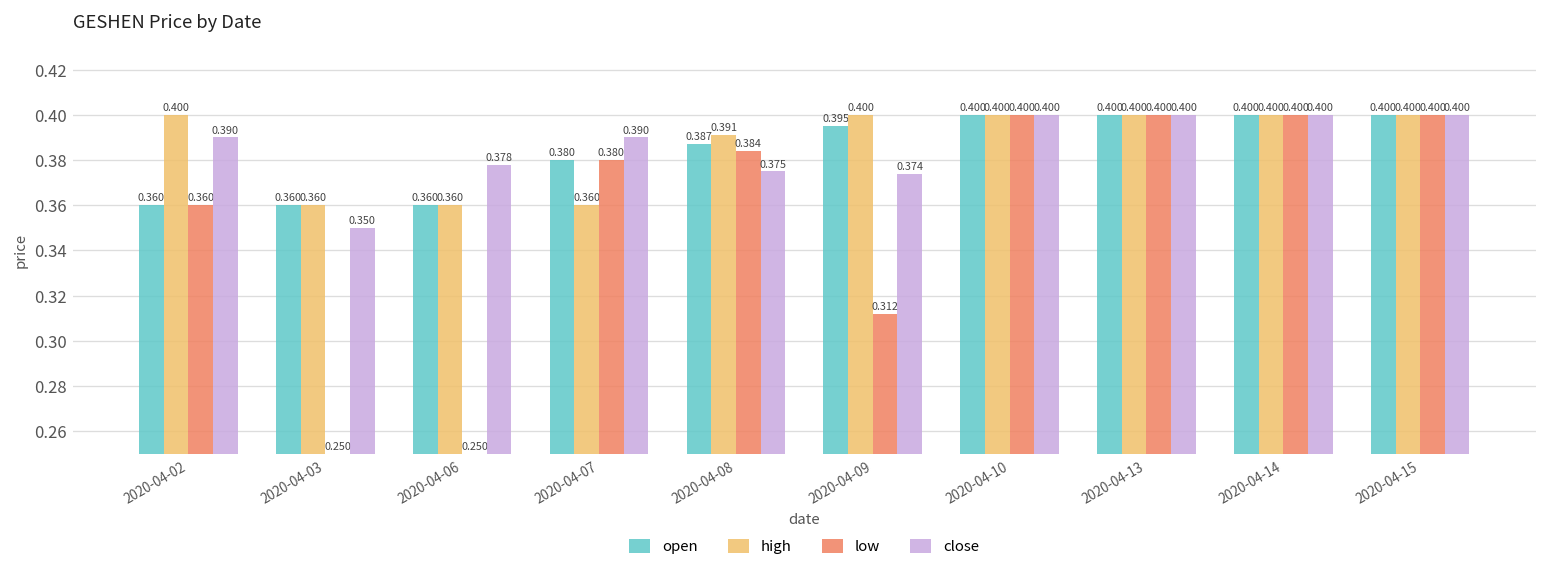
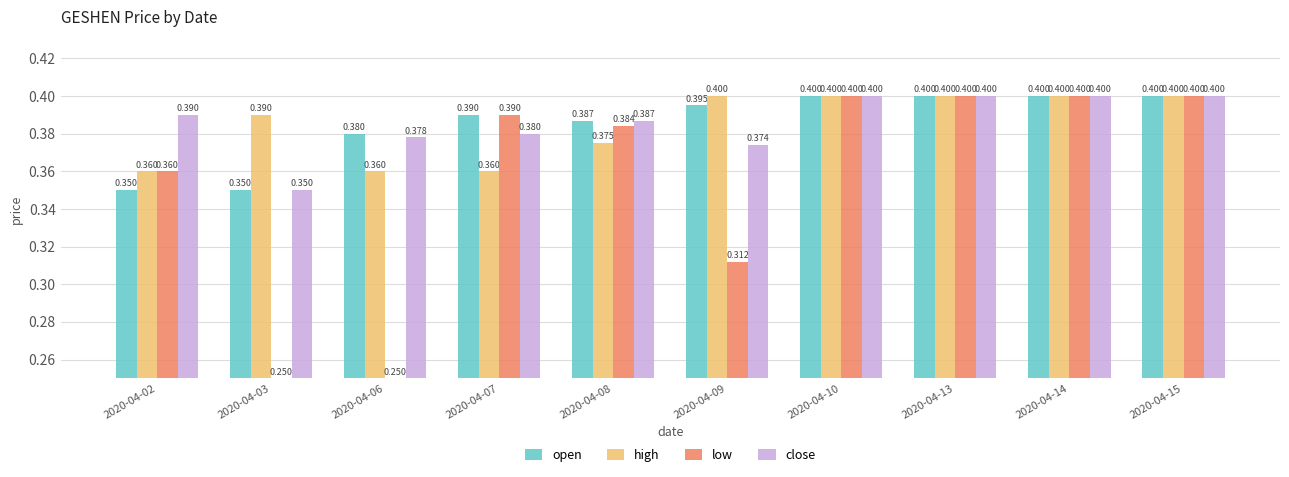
  {
    "open": {
-     "2020-04-02": 0.360,
-     "2020-04-03": 0.360,
-     "2020-04-06": 0.360,
-     "2020-04-07": 0.380,
+     "2020-04-02": 0.350,
+     "2020-04-03": 0.350,
+     "2020-04-06": 0.380,
+     "2020-04-07": 0.390,
      "2020-04-08": 0.387,
      "2020-04-09": 0.395,
      "2020-04-10": 0.400,
      "2020-04-13": 0.400,
      "2020-04-14": 0.400,
      "2020-04-15": 0.400
    },
    "high": {
-     "2020-04-02": 0.400,
-     "2020-04-03": 0.360,
+     "2020-04-02": 0.360,
+     "2020-04-03": 0.390,
      "2020-04-06": 0.360,
      "2020-04-07": 0.360,
-     "2020-04-08": 0.391,
+     "2020-04-08": 0.375,
      "2020-04-09": 0.400,
      "2020-04-10": 0.400,
      "2020-04-13": 0.400,
      "2020-04-14": 0.400,
      "2020-04-15": 0.400
    },
    "low": {
      "2020-04-02": 0.360,
      "2020-04-03": 0.250,
      "2020-04-06": 0.250,
-     "2020-04-07": 0.380,
+     "2020-04-07": 0.390,
      "2020-04-08": 0.384,
      "2020-04-09": 0.312,
      "2020-04-10": 0.400,
      "2020-04-13": 0.400,
      "2020-04-14": 0.400,
      "2020-04-15": 0.400
    },
    "close": {
      "2020-04-02": 0.390,
      "2020-04-03": 0.350,
      "2020-04-06": 0.378,
-     "2020-04-07": 0.390,
-     "2020-04-08": 0.375,
+     "2020-04-07": 0.380,
+     "2020-04-08": 0.387,
      "2020-04-09": 0.374,
      "2020-04-10": 0.400,
      "2020-04-13": 0.400,
      "2020-04-14": 0.400,
      "2020-04-15": 0.400
    }
  }
